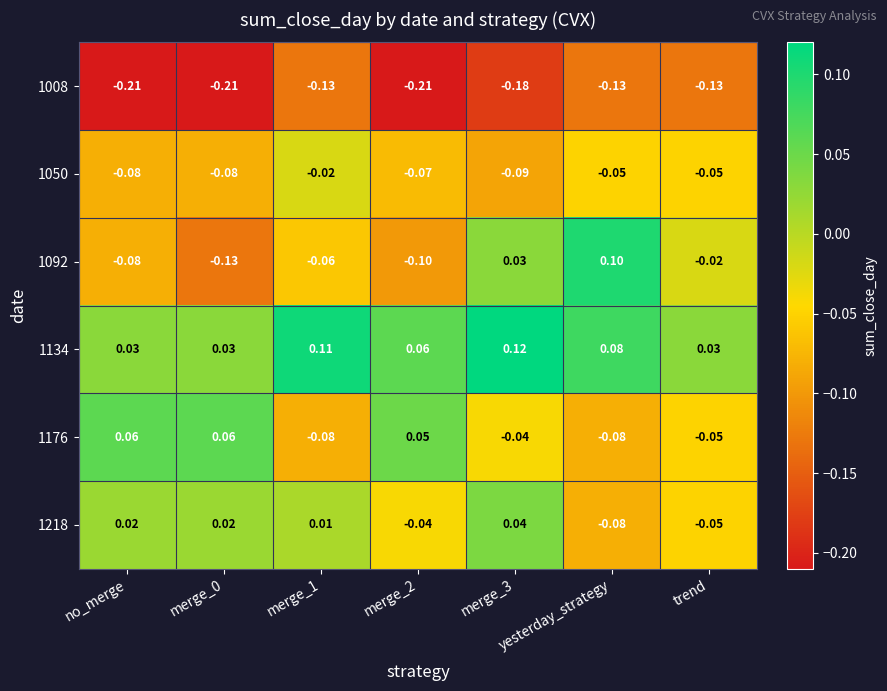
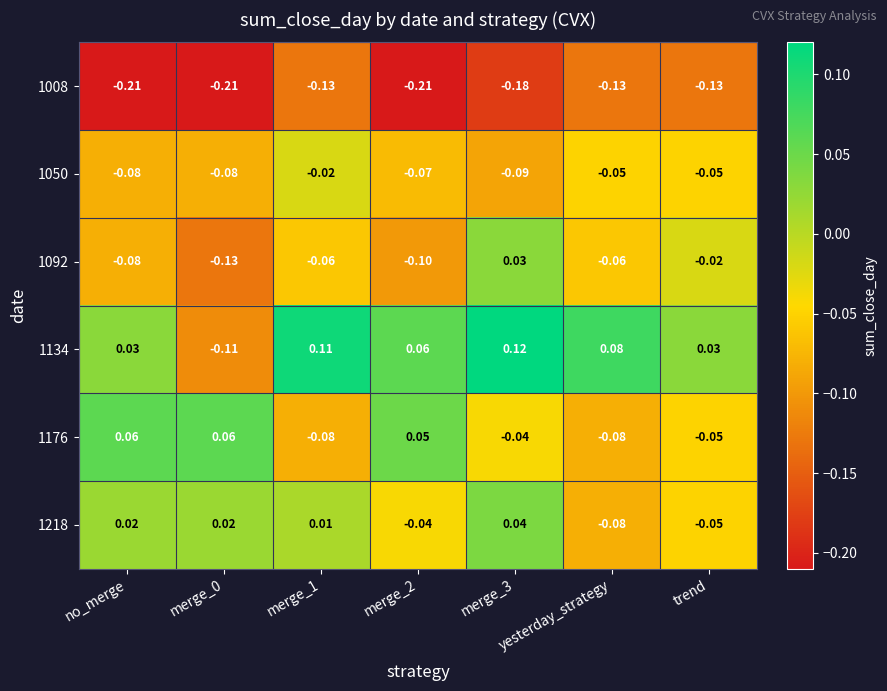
  {
    "1008": {
      "no_merge": -0.21,
      "merge_0": -0.21,
      "merge_1": -0.13,
      "merge_2": -0.21,
      "merge_3": -0.18,
      "yesterday_strategy": -0.13,
      "trend": -0.13
    },
    "1050": {
      "no_merge": -0.08,
      "merge_0": -0.08,
      "merge_1": -0.02,
      "merge_2": -0.07,
      "merge_3": -0.09,
      "yesterday_strategy": -0.05,
      "trend": -0.05
    },
    "1092": {
      "no_merge": -0.08,
      "merge_0": -0.13,
      "merge_1": -0.06,
      "merge_2": -0.10,
      "merge_3": 0.03,
-     "yesterday_strategy": 0.10,
+     "yesterday_strategy": -0.06,
      "trend": -0.02
    },
    "1134": {
      "no_merge": 0.03,
-     "merge_0": 0.03,
+     "merge_0": -0.11,
      "merge_1": 0.11,
      "merge_2": 0.06,
      "merge_3": 0.12,
      "yesterday_strategy": 0.08,
      "trend": 0.03
    },
    "1176": {
      "no_merge": 0.06,
      "merge_0": 0.06,
      "merge_1": -0.08,
      "merge_2": 0.05,
      "merge_3": -0.04,
      "yesterday_strategy": -0.08,
      "trend": -0.05
    },
    "1218": {
      "no_merge": 0.02,
      "merge_0": 0.02,
      "merge_1": 0.01,
      "merge_2": -0.04,
      "merge_3": 0.04,
      "yesterday_strategy": -0.08,
      "trend": -0.05
    }
  }
